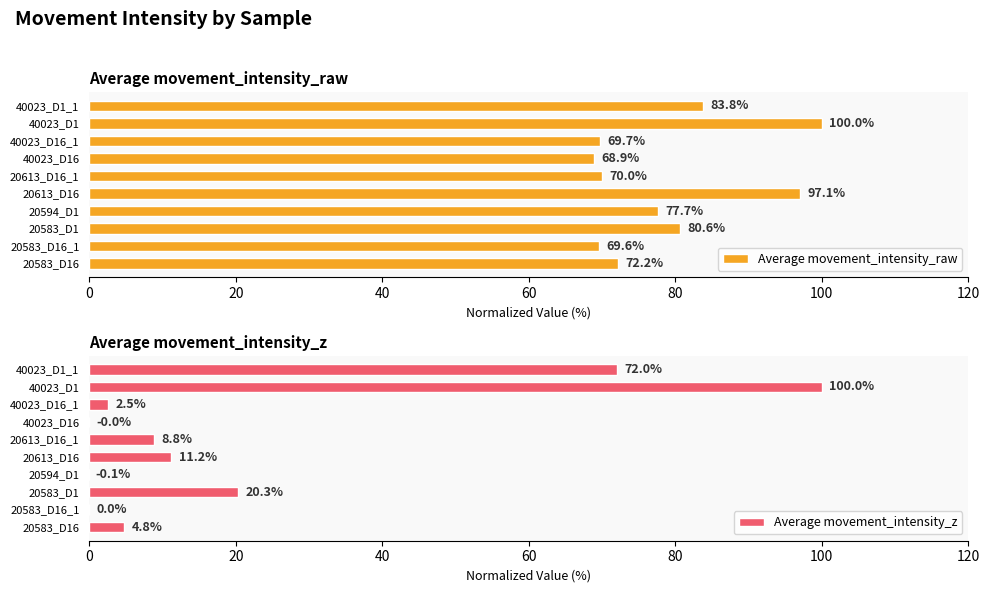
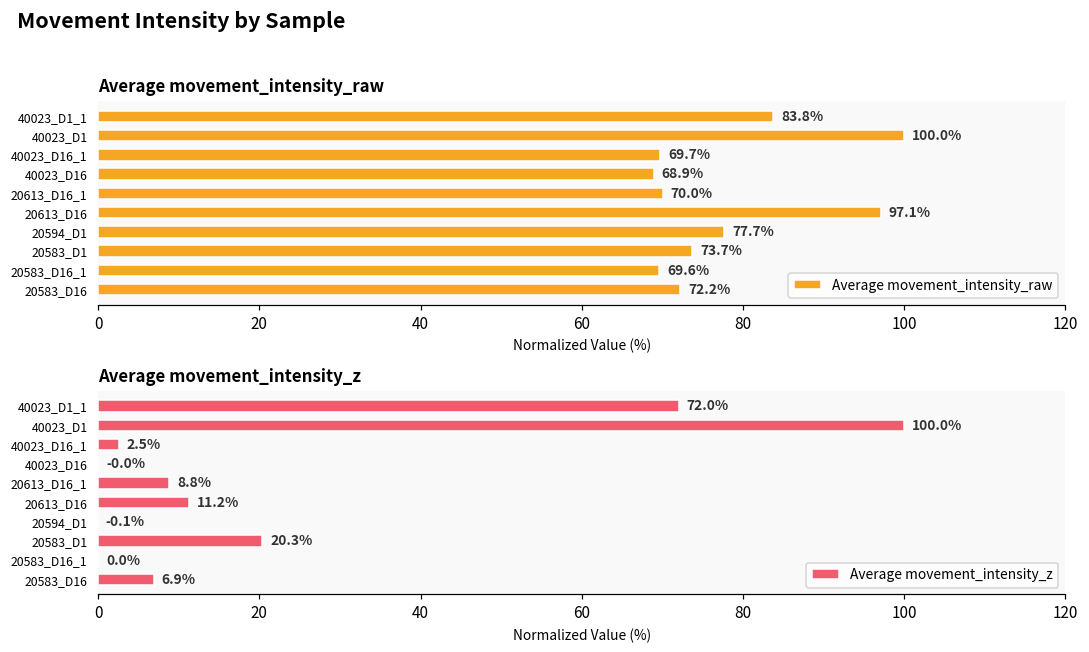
  {
    "Average movement_intensity_raw": {
      "40023_D1_1": "83.8%",
      "40023_D1": "100.0%",
      "40023_D16_1": "69.7%",
      "40023_D16": "68.9%",
      "20613_D16_1": "70.0%",
      "20613_D16": "97.1%",
      "20594_D1": "77.7%",
-     "20583_D1": "80.6%",
+     "20583_D1": "73.7%",
      "20583_D16_1": "69.6%",
      "20583_D16": "72.2%"
    },
    "Average movement_intensity_z": {
      "40023_D1_1": "72.0%",
      "40023_D1": "100.0%",
      "40023_D16_1": "2.5%",
      "40023_D16": "-0.0%",
      "20613_D16_1": "8.8%",
      "20613_D16": "11.2%",
      "20594_D1": "-0.1%",
      "20583_D1": "20.3%",
      "20583_D16_1": "0.0%",
-     "20583_D16": "4.8%"
+     "20583_D16": "6.9%"
    }
  }
